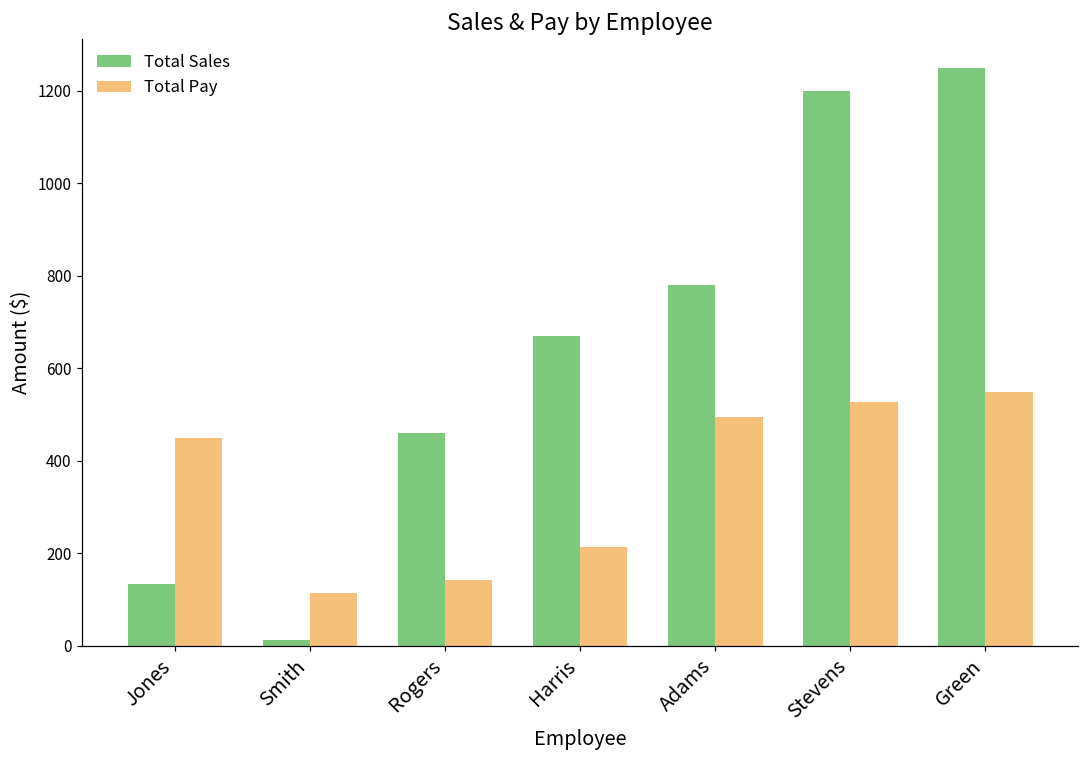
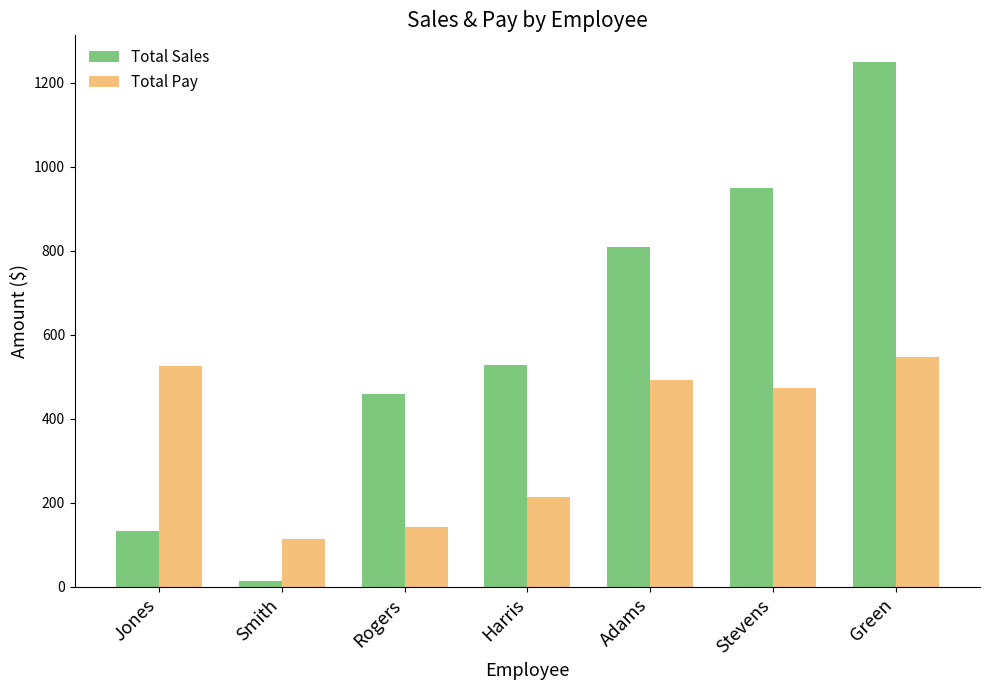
  {
    "Total Sales": {
      "Jones": 130,
      "Smith": 10,
      "Rogers": 460,
-     "Harris": 670,
-     "Adams": 780,
-     "Stevens": 1200,
+     "Harris": 530,
+     "Adams": 810,
+     "Stevens": 950,
      "Green": 1250
    },
    "Total Pay": {
-     "Jones": 450,
+     "Jones": 530,
      "Smith": 110,
      "Rogers": 140,
      "Harris": 210,
      "Adams": 490,
-     "Stevens": 530,
+     "Stevens": 470,
      "Green": 550
    }
  }
